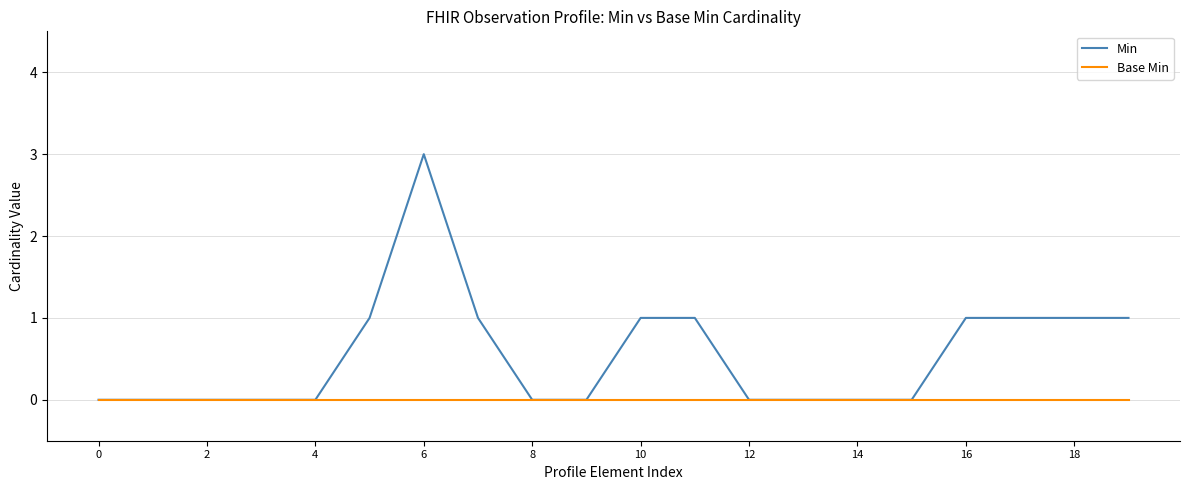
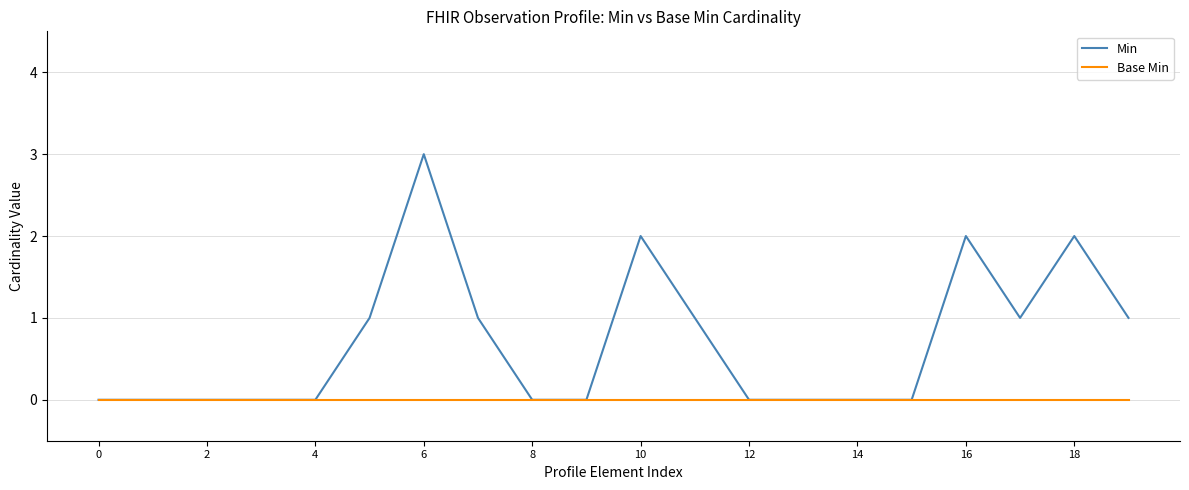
  {
    "Min": {
      "6": 3,
-     "10": 1,
-     "16": 1,
-     "18": 1
+     "10": 2,
+     "16": 2,
+     "18": 2
    },
    "Base Min": {
      "6": 0,
      "10": 0,
      "16": 0,
      "18": 0
    }
  }
